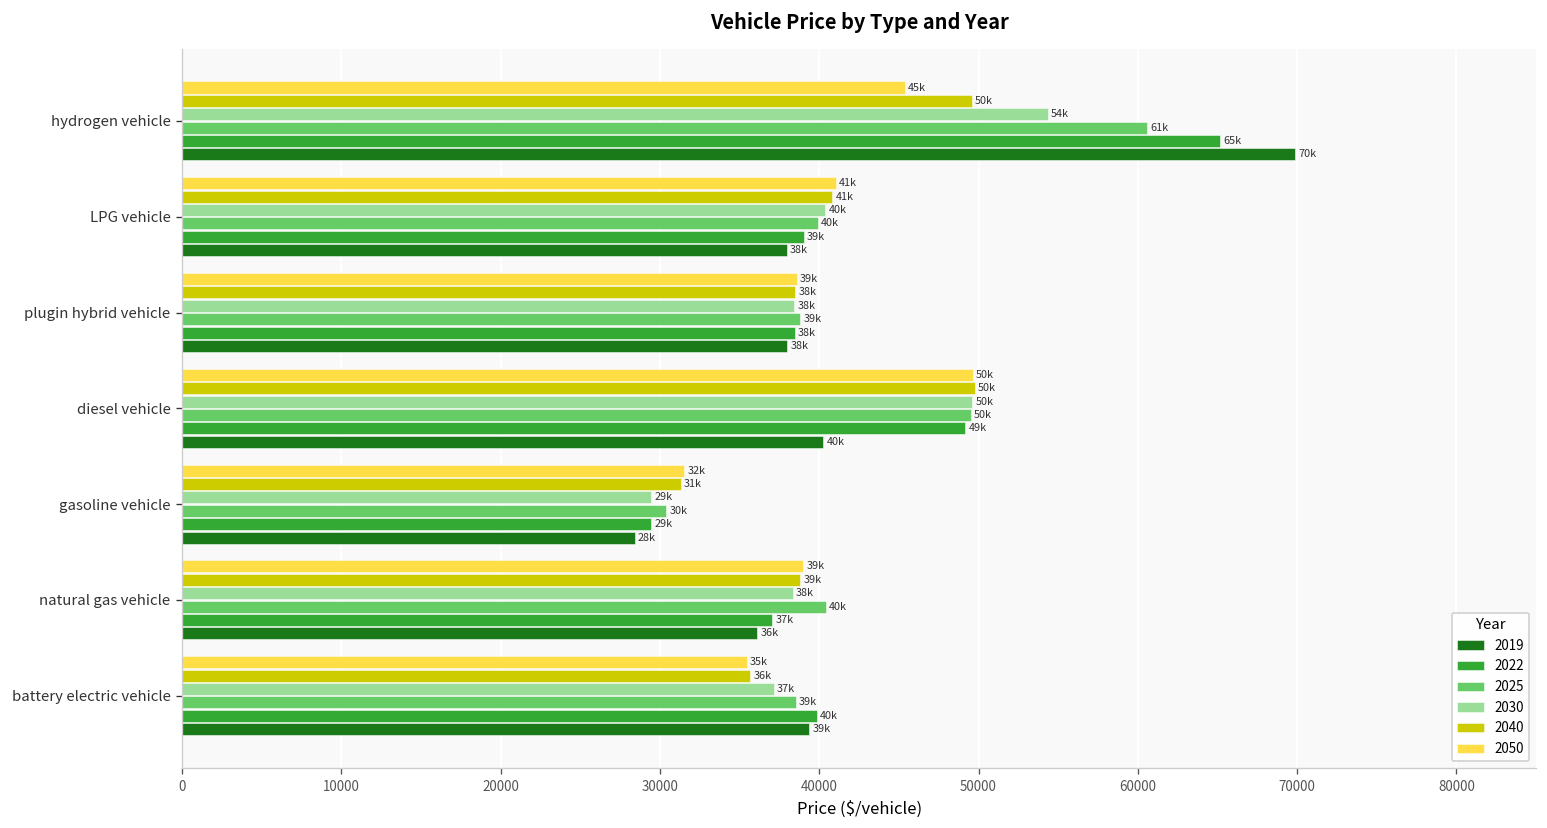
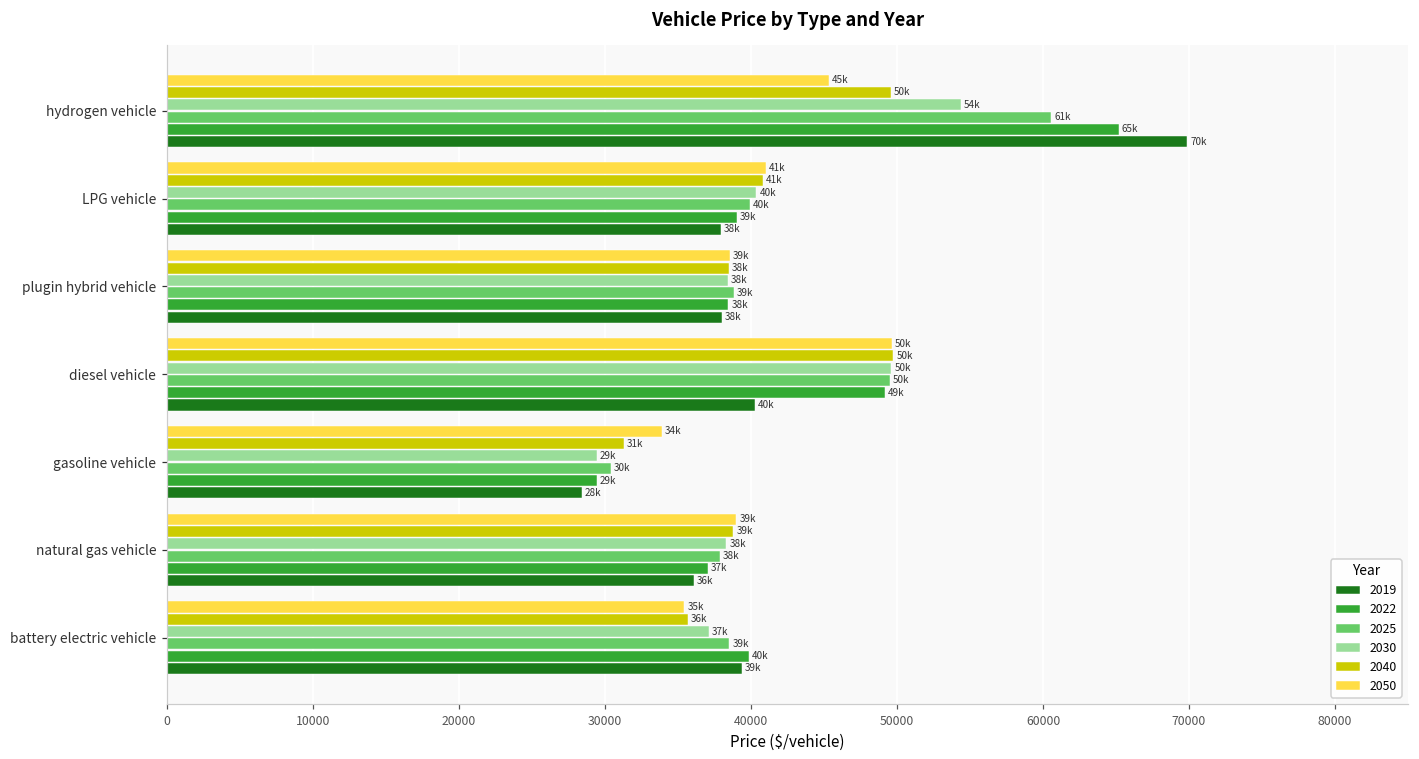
  {
    "2025": {
      "hydrogen vehicle": "61k",
      "LPG vehicle": "40k",
      "plugin hybrid vehicle": "39k",
      "diesel vehicle": "50k",
      "gasoline vehicle": "30k",
-     "natural gas vehicle": "40k",
+     "natural gas vehicle": "38k",
      "battery electric vehicle": "39k"
    },
    "2030": {
      "hydrogen vehicle": "54k",
      "LPG vehicle": "40k",
      "plugin hybrid vehicle": "38k",
      "diesel vehicle": "50k",
      "gasoline vehicle": "29k",
      "natural gas vehicle": "38k",
      "battery electric vehicle": "37k"
    },
    "2040": {
      "hydrogen vehicle": "50k",
      "LPG vehicle": "41k",
      "plugin hybrid vehicle": "38k",
      "diesel vehicle": "50k",
      "gasoline vehicle": "31k",
      "natural gas vehicle": "39k",
      "battery electric vehicle": "36k"
    },
    "2050": {
      "hydrogen vehicle": "45k",
      "LPG vehicle": "41k",
      "plugin hybrid vehicle": "39k",
      "diesel vehicle": "50k",
-     "gasoline vehicle": "32k",
+     "gasoline vehicle": "34k",
      "natural gas vehicle": "39k",
      "battery electric vehicle": "35k"
    }
  }
